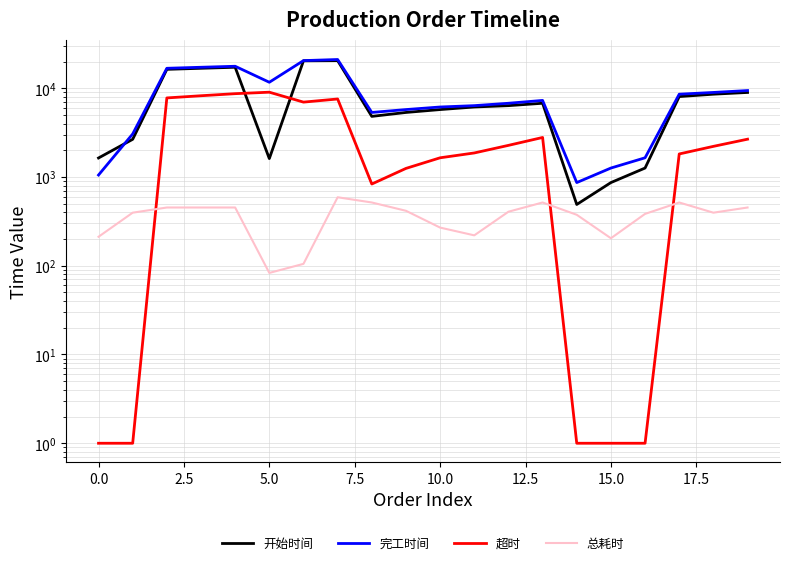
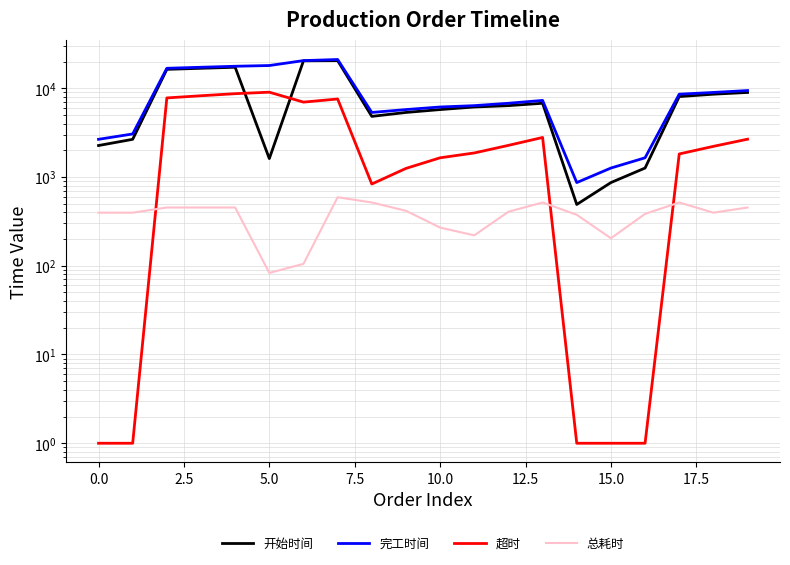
  {
    "开始时间": {
-     "0.0": 1600,
+     "0.0": 2300,
      "5.0": 1600,
      "15.0": 900
    },
    "完工时间": {
-     "0.0": 1100,
-     "5.0": 12000,
+     "0.0": 2700,
+     "5.0": 18000,
      "15.0": 1300
    },
    "超时": {
      "0.0": 1,
      "5.0": 9000,
      "10.0": 1600,
      "15.0": 1
    },
    "总耗时": {
-     "0.0": 210,
+     "0.0": 400,
      "5.0": 80,
      "10.0": 270,
      "15.0": 200
    }
  }
